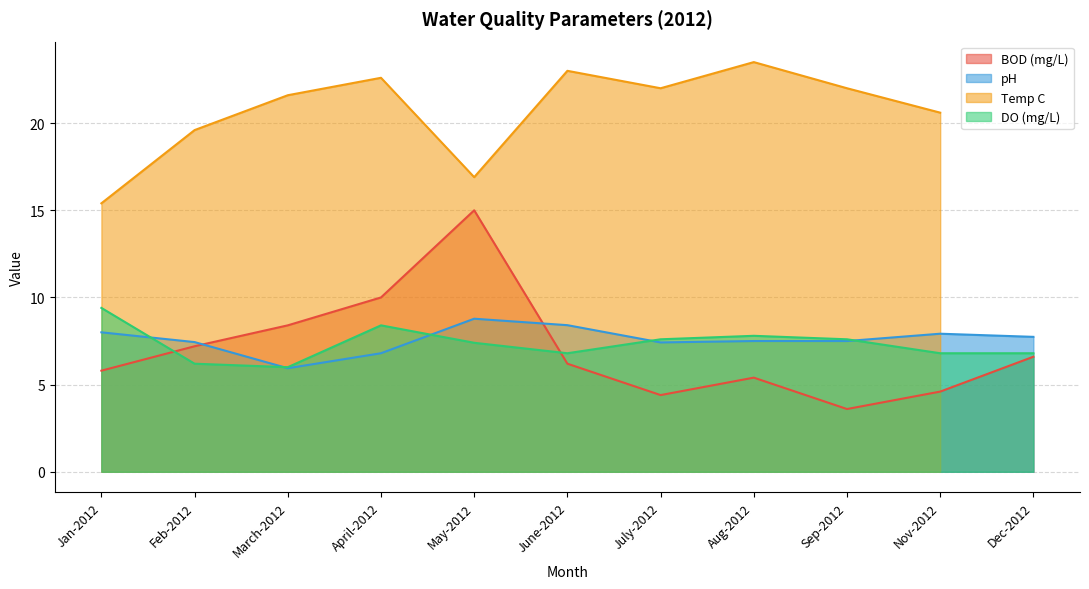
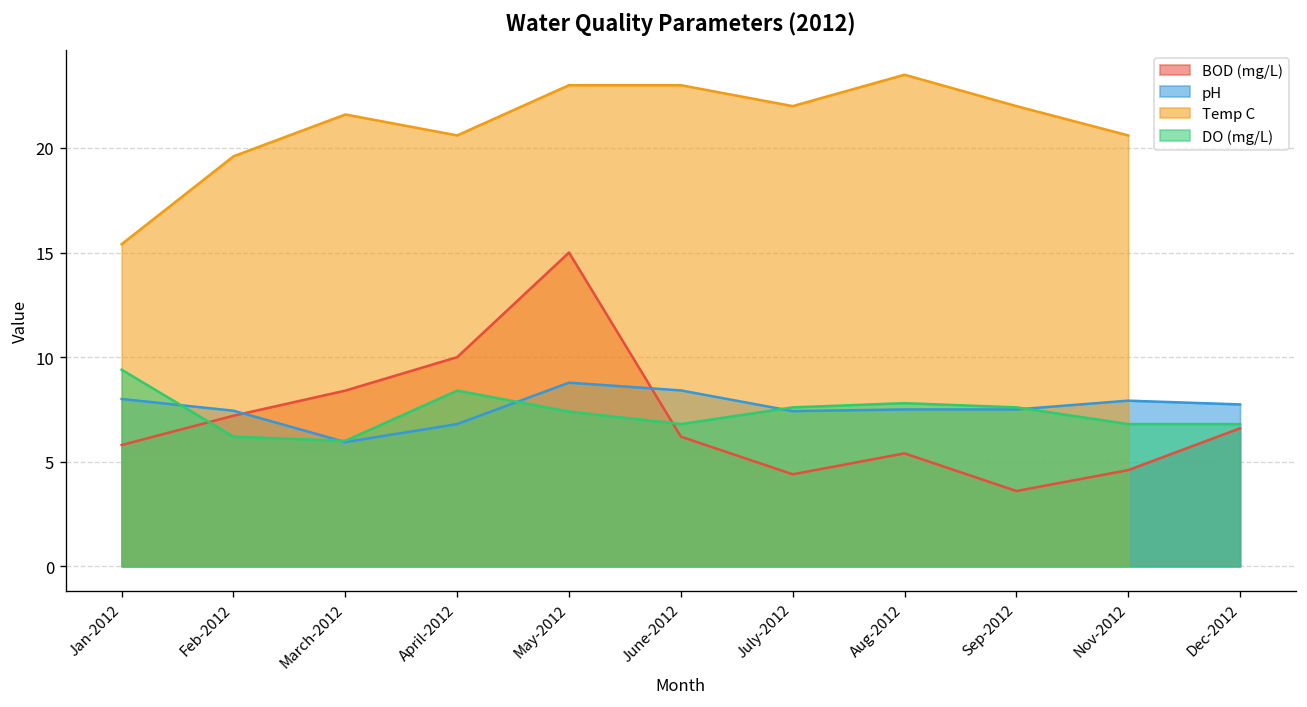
  {
    "BOD (mg/L)": {
      "Jan-2012": 5.8,
      "Feb-2012": 7.2,
      "March-2012": 8.4,
      "April-2012": 10.0,
      "May-2012": 15.0,
      "June-2012": 6.2,
      "July-2012": 4.4,
      "Aug-2012": 5.4,
      "Sep-2012": 3.6,
      "Nov-2012": 4.6,
      "Dec-2012": 6.6
    },
    "pH": {
      "Jan-2012": 8.0,
      "Feb-2012": 7.4,
      "April-2012": 6.8,
      "May-2012": 8.8,
      "June-2012": 8.4,
      "July-2012": 7.4,
      "Aug-2012": 7.5,
      "Nov-2012": 7.9,
      "Dec-2012": 7.7
    },
    "Temp C": {
      "Jan-2012": 15.4,
      "Feb-2012": 19.6,
      "March-2012": 21.6,
-     "April-2012": 22.6,
-     "May-2012": 16.9,
+     "April-2012": 20.6,
+     "May-2012": 23.0,
      "June-2012": 23.0,
      "July-2012": 22.0,
      "Aug-2012": 23.5,
      "Sep-2012": 22.0,
      "Nov-2012": 20.6
    },
    "DO (mg/L)": {
      "Jan-2012": 9.4,
      "Feb-2012": 6.2,
      "April-2012": 8.4,
      "May-2012": 7.4,
      "June-2012": 6.8,
      "July-2012": 7.6,
      "Aug-2012": 7.8,
      "Nov-2012": 6.8,
      "Dec-2012": 6.8
    }
  }
